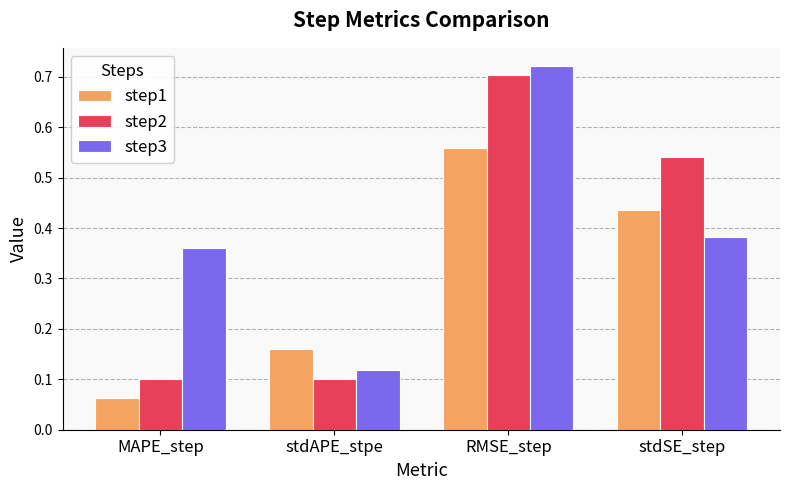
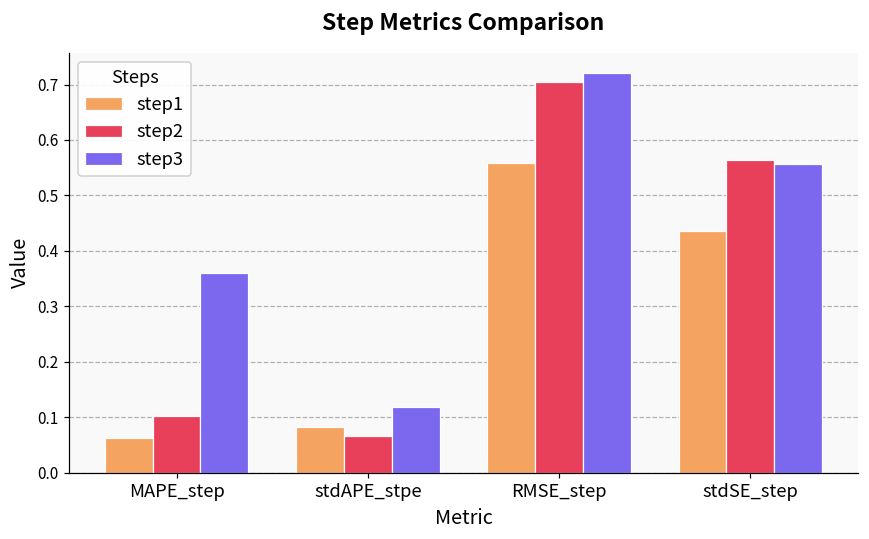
  {
    "step1": {
      "MAPE_step": 0.06,
-     "stdAPE_stpe": 0.16,
+     "stdAPE_stpe": 0.08,
      "RMSE_step": 0.56,
      "stdSE_step": 0.44
    },
    "step2": {
      "MAPE_step": 0.10,
-     "stdAPE_stpe": 0.10,
+     "stdAPE_stpe": 0.07,
      "RMSE_step": 0.70,
-     "stdSE_step": 0.54
+     "stdSE_step": 0.56
    },
    "step3": {
      "MAPE_step": 0.36,
      "stdAPE_stpe": 0.12,
      "RMSE_step": 0.72,
-     "stdSE_step": 0.38
+     "stdSE_step": 0.56
    }
  }
